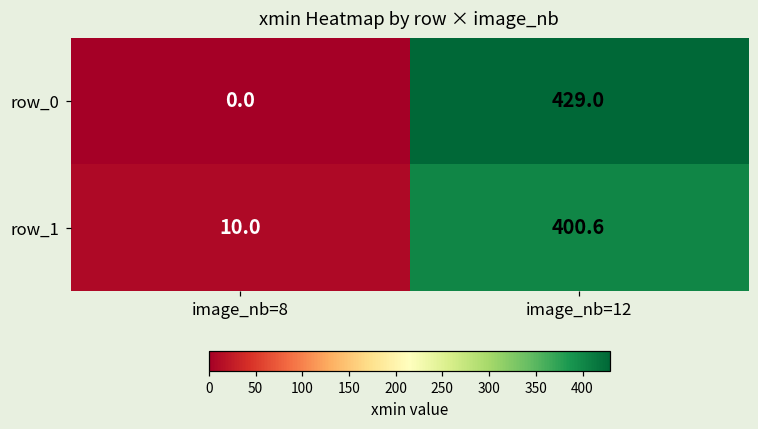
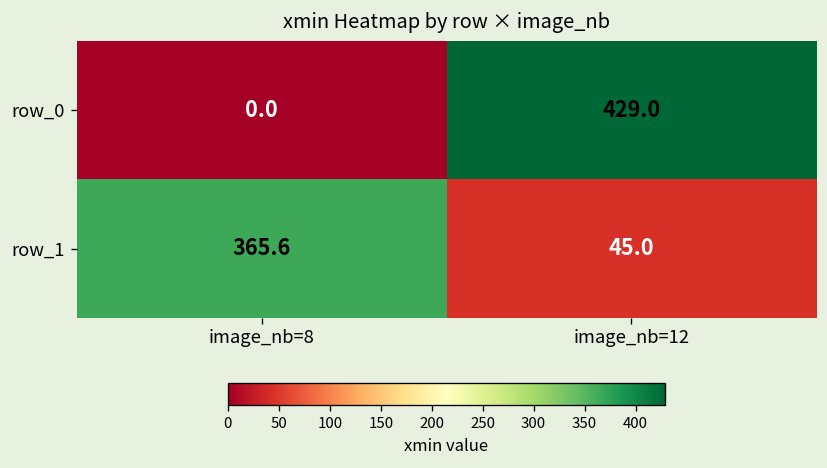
  {
    "row_0": {
      "image_nb=8": 0.0,
      "image_nb=12": 429.0
    },
    "row_1": {
-     "image_nb=8": 10.0,
-     "image_nb=12": 400.6
+     "image_nb=8": 365.6,
+     "image_nb=12": 45.0
    }
  }
